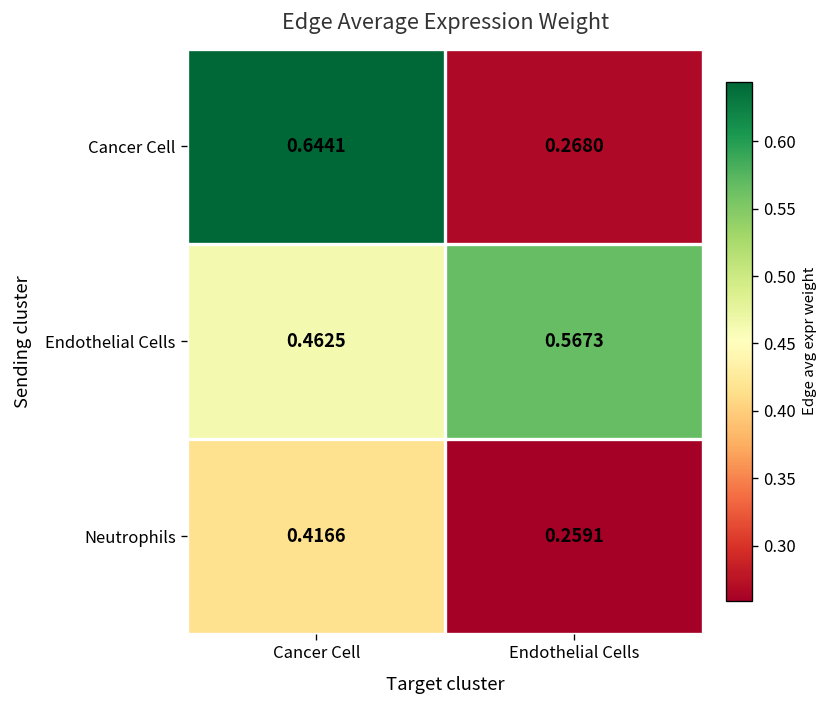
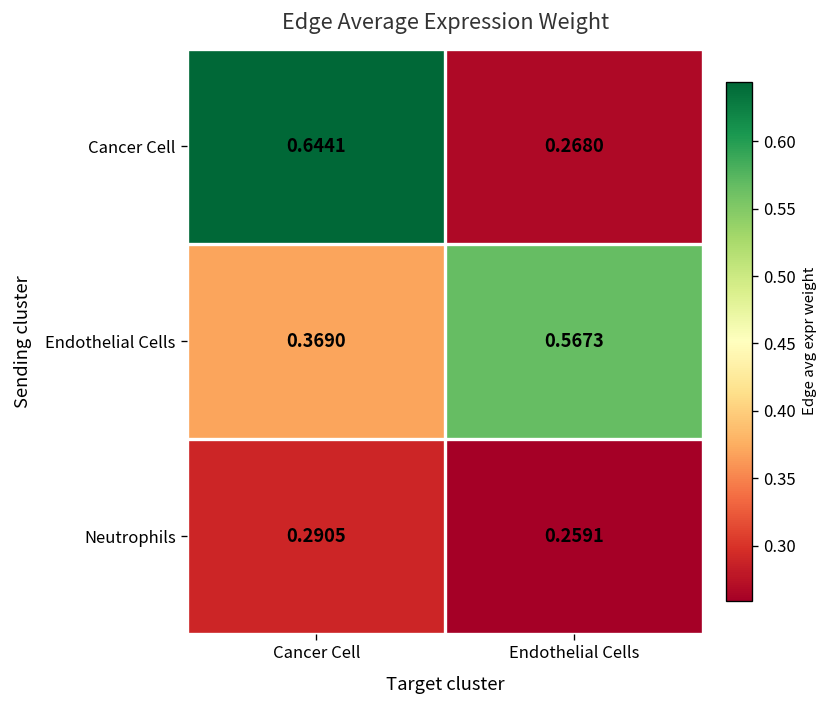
  {
    "Cancer Cell": {
      "Cancer Cell": 0.6441,
      "Endothelial Cells": 0.2680
    },
    "Endothelial Cells": {
-     "Cancer Cell": 0.4625,
+     "Cancer Cell": 0.3690,
      "Endothelial Cells": 0.5673
    },
    "Neutrophils": {
-     "Cancer Cell": 0.4166,
+     "Cancer Cell": 0.2905,
      "Endothelial Cells": 0.2591
    }
  }
